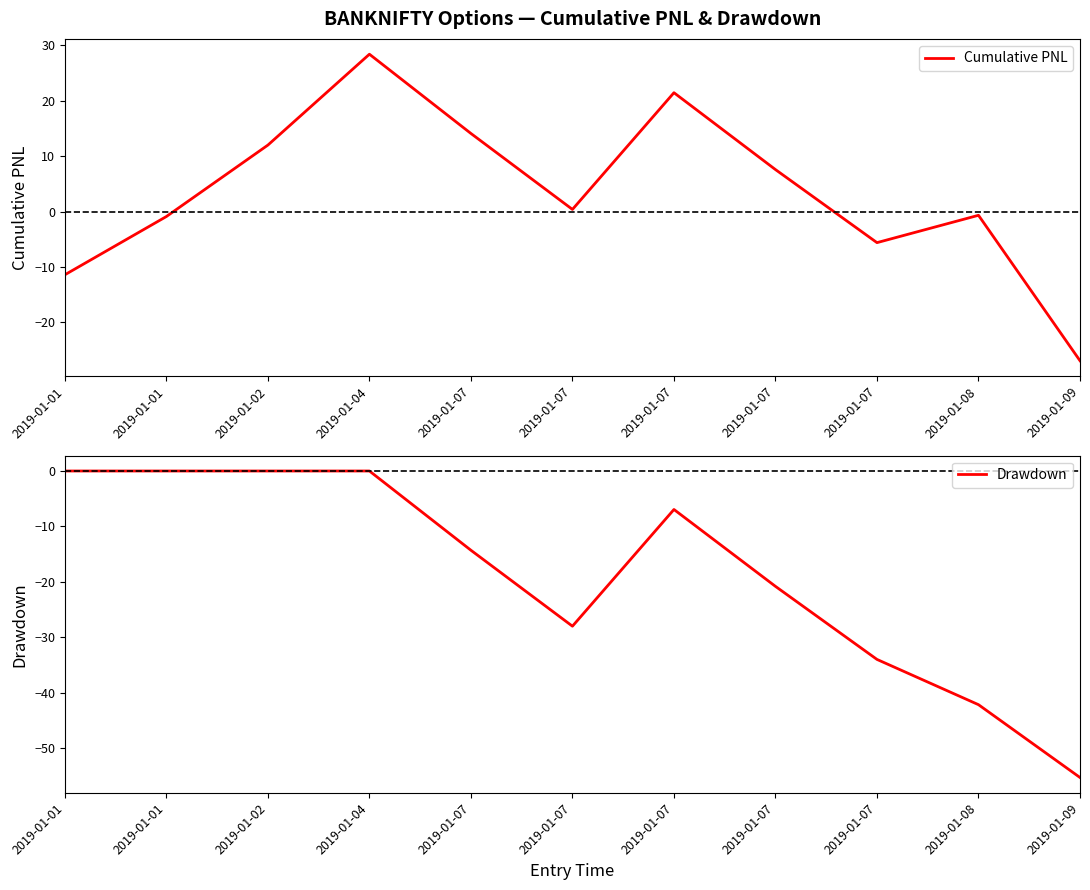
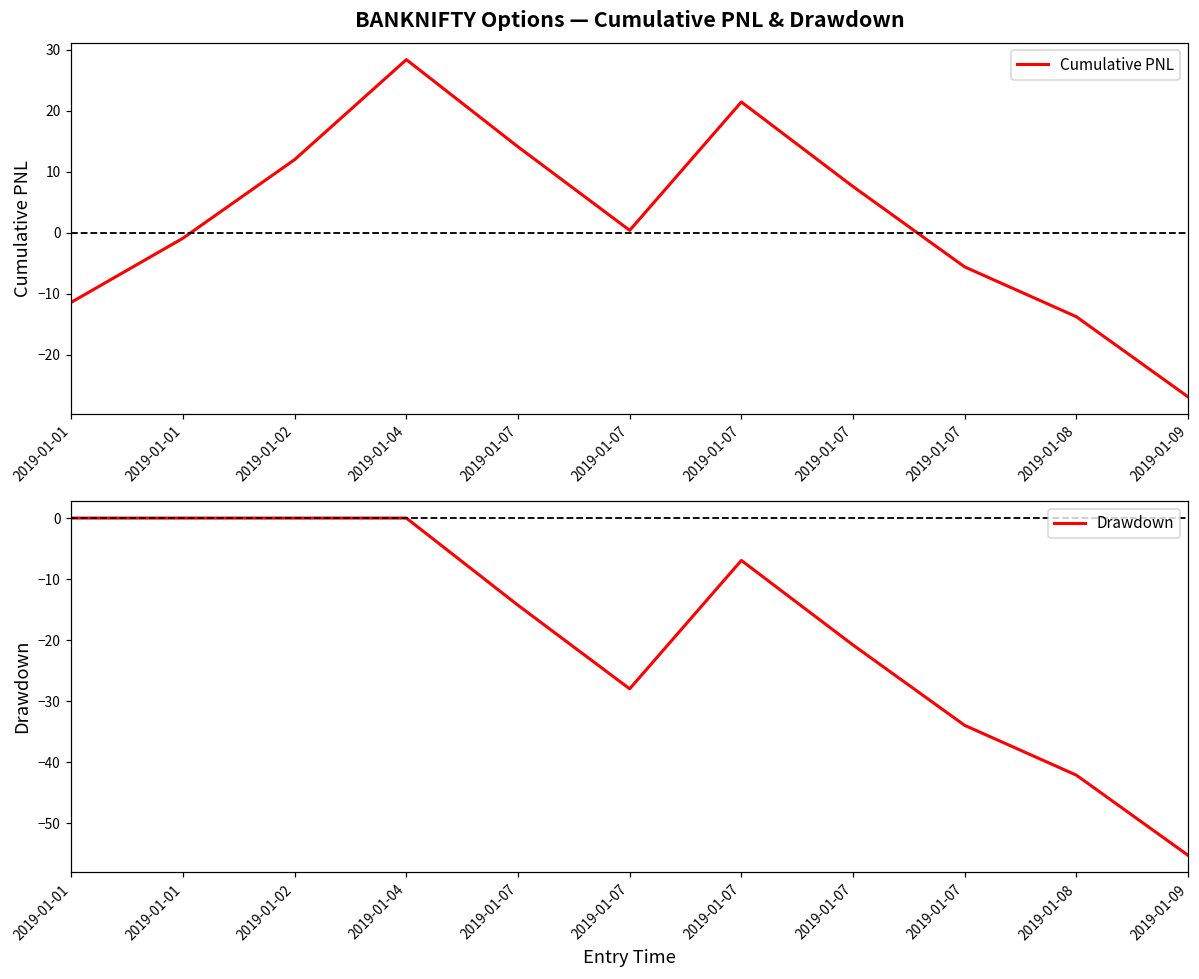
  {
    "BANKNIFTY Options — Cumulative PNL & Drawdown": {
      "2019-01-02": 12,
      "2019-01-04": 28,
-     "2019-01-08": -1,
+     "2019-01-08": -14,
      "2019-01-09": -27
    }
  }
